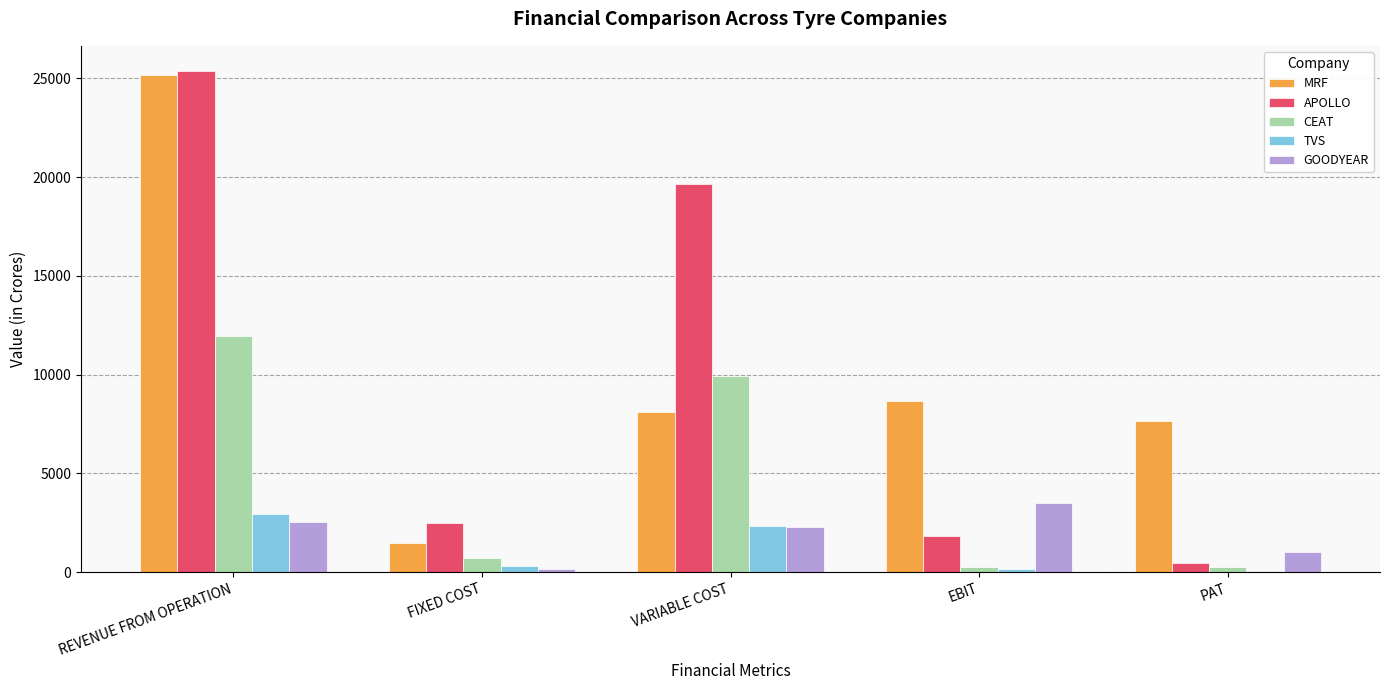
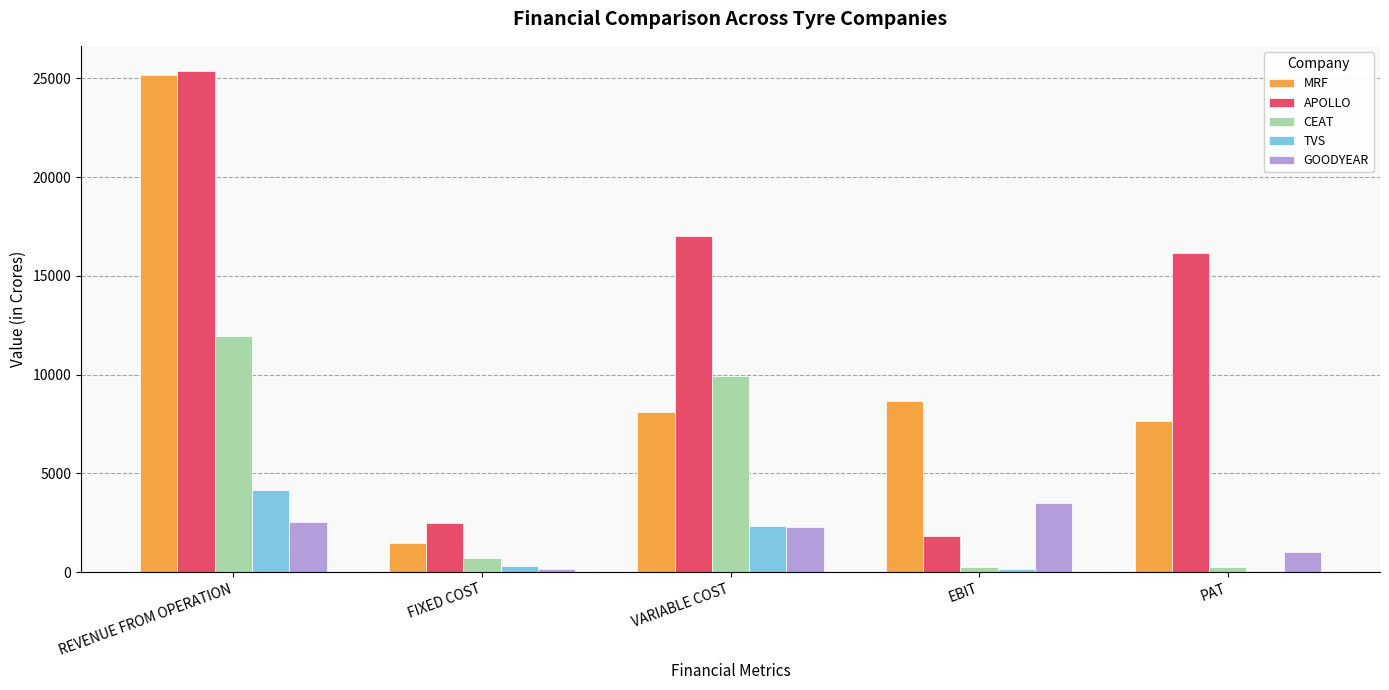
  {
    "MRF": {
      "REVENUE FROM OPERATION": 25200,
      "FIXED COST": 1500,
      "VARIABLE COST": 8100,
      "EBIT": 8700,
      "PAT": 7600
    },
    "APOLLO": {
      "REVENUE FROM OPERATION": 25400,
      "FIXED COST": 2500,
-     "VARIABLE COST": 19700,
+     "VARIABLE COST": 17000,
      "EBIT": 1800,
-     "PAT": 500
+     "PAT": 16200
    },
    "CEAT": {
      "REVENUE FROM OPERATION": 11900,
      "FIXED COST": 700,
      "VARIABLE COST": 9900,
      "EBIT": 200,
      "PAT": 300
    },
    "TVS": {
-     "REVENUE FROM OPERATION": 2900,
+     "REVENUE FROM OPERATION": 4200,
      "FIXED COST": 300,
      "VARIABLE COST": 2300,
      "EBIT": 200
    },
    "GOODYEAR": {
      "REVENUE FROM OPERATION": 2600,
      "FIXED COST": 200,
      "VARIABLE COST": 2300,
      "EBIT": 3500,
      "PAT": 1000
    }
  }
